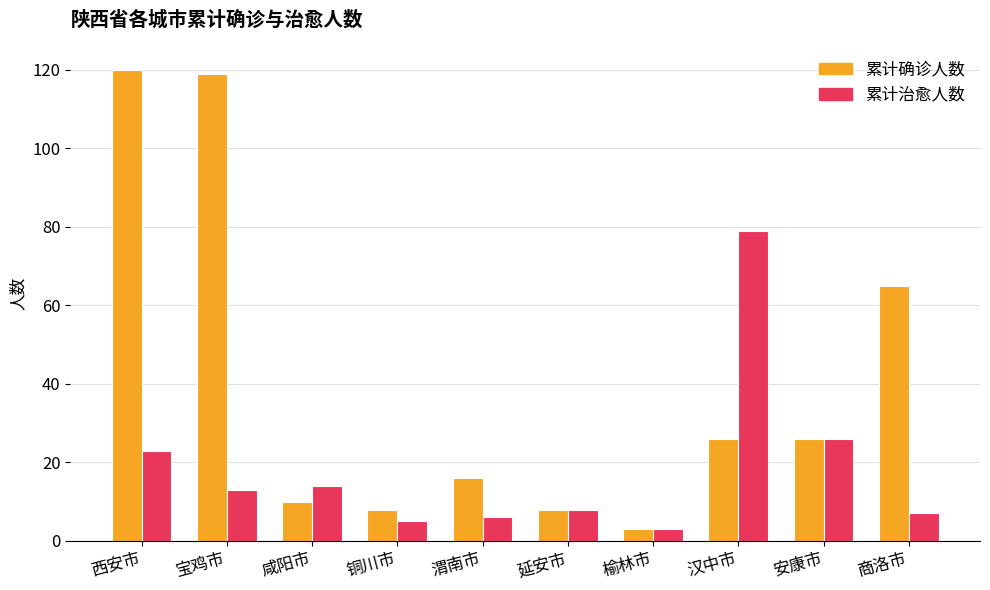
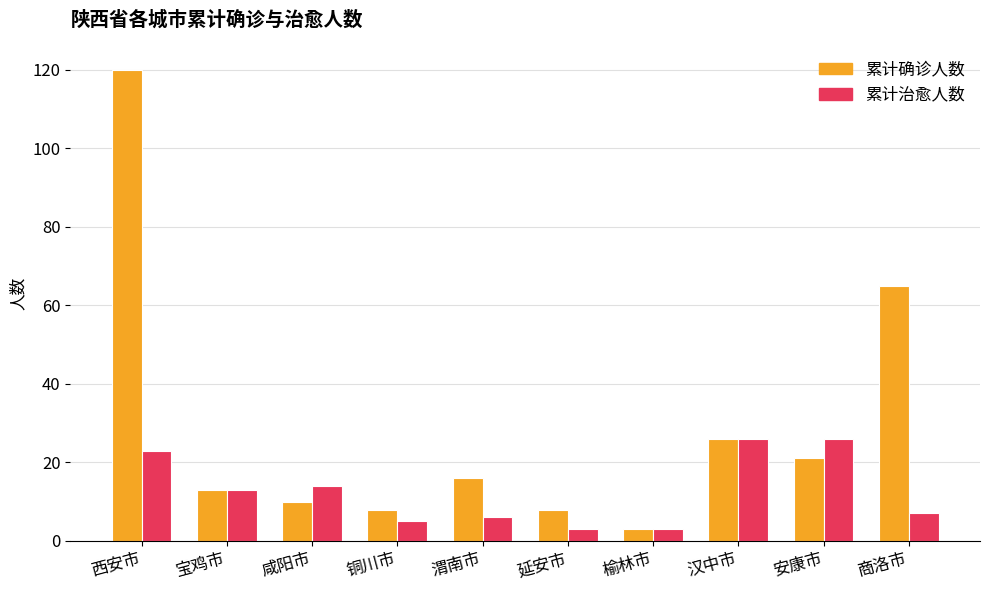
  {
    "累计确诊人数": {
      "西安市": 120,
-     "宝鸡市": 119,
+     "宝鸡市": 13,
      "咸阳市": 10,
      "铜川市": 8,
      "渭南市": 16,
      "延安市": 8,
      "榆林市": 3,
      "汉中市": 26,
-     "安康市": 26,
+     "安康市": 21,
      "商洛市": 65
    },
    "累计治愈人数": {
      "西安市": 23,
      "宝鸡市": 13,
      "咸阳市": 14,
      "铜川市": 5,
      "渭南市": 6,
-     "延安市": 8,
+     "延安市": 3,
      "榆林市": 3,
-     "汉中市": 79,
+     "汉中市": 26,
      "安康市": 26,
      "商洛市": 7
    }
  }
